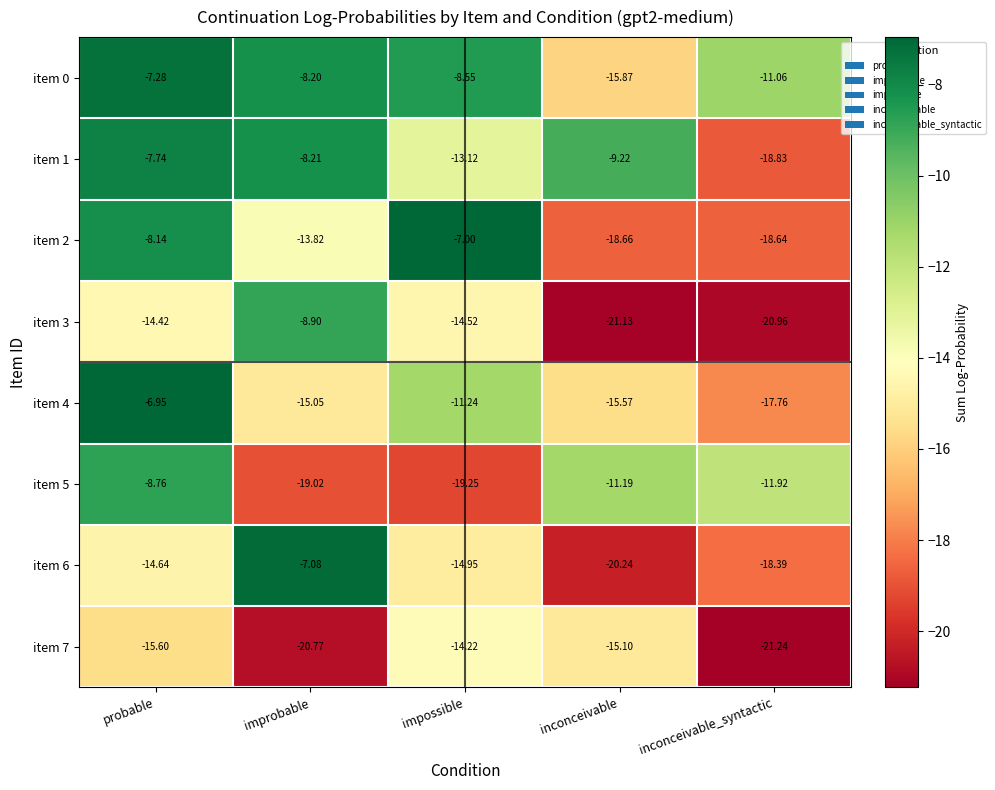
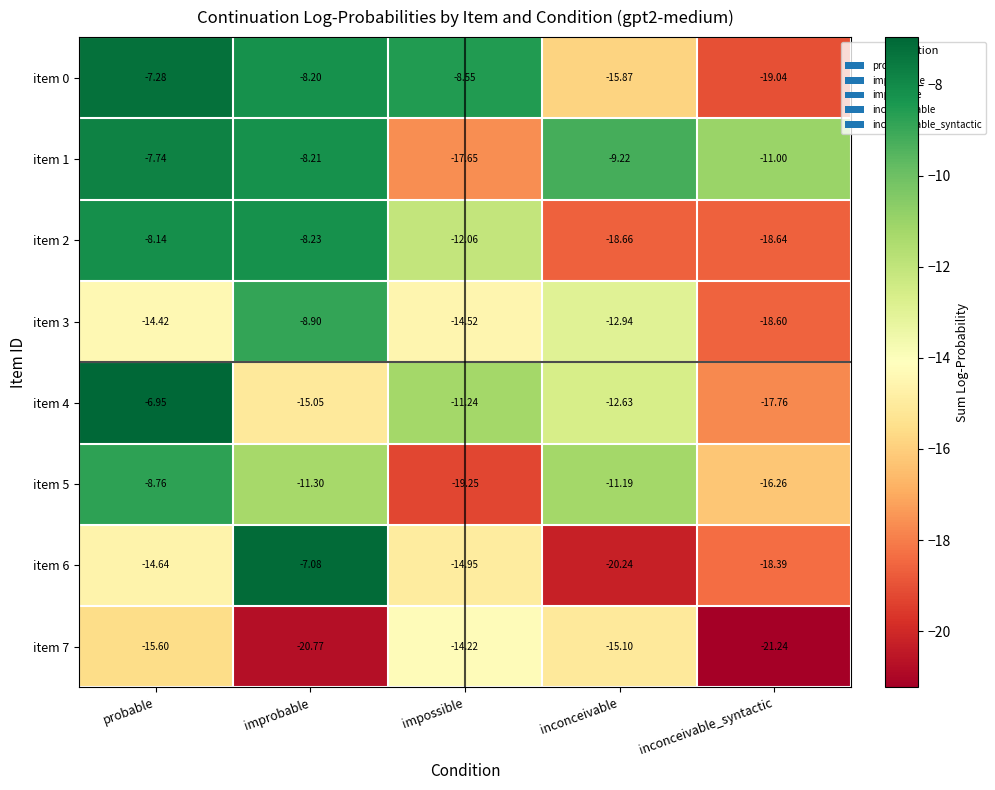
  {
    "item 0": {
      "probable": -7.28,
      "improbable": -8.20,
      "impossible": -8.55,
      "inconceivable": -15.87,
-     "inconceivable_syntactic": -11.06
+     "inconceivable_syntactic": -19.04
    },
    "item 1": {
      "probable": -7.74,
      "improbable": -8.21,
-     "impossible": -13.12,
+     "impossible": -17.65,
      "inconceivable": -9.22,
-     "inconceivable_syntactic": -18.83
+     "inconceivable_syntactic": -11.00
    },
    "item 2": {
      "probable": -8.14,
-     "improbable": -13.82,
-     "impossible": -7.00,
+     "improbable": -8.23,
+     "impossible": -12.06,
      "inconceivable": -18.66,
      "inconceivable_syntactic": -18.64
    },
    "item 3": {
      "probable": -14.42,
      "improbable": -8.90,
      "impossible": -14.52,
-     "inconceivable": -21.13,
-     "inconceivable_syntactic": -20.96
+     "inconceivable": -12.94,
+     "inconceivable_syntactic": -18.60
    },
    "item 4": {
      "probable": -6.95,
      "improbable": -15.05,
      "impossible": -11.24,
-     "inconceivable": -15.57,
+     "inconceivable": -12.63,
      "inconceivable_syntactic": -17.76
    },
    "item 5": {
      "probable": -8.76,
-     "improbable": -19.02,
+     "improbable": -11.30,
      "impossible": -19.25,
      "inconceivable": -11.19,
-     "inconceivable_syntactic": -11.92
+     "inconceivable_syntactic": -16.26
    },
    "item 6": {
      "probable": -14.64,
      "improbable": -7.08,
      "impossible": -14.95,
      "inconceivable": -20.24,
      "inconceivable_syntactic": -18.39
    },
    "item 7": {
      "probable": -15.60,
      "improbable": -20.77,
      "impossible": -14.22,
      "inconceivable": -15.10,
      "inconceivable_syntactic": -21.24
    }
  }
